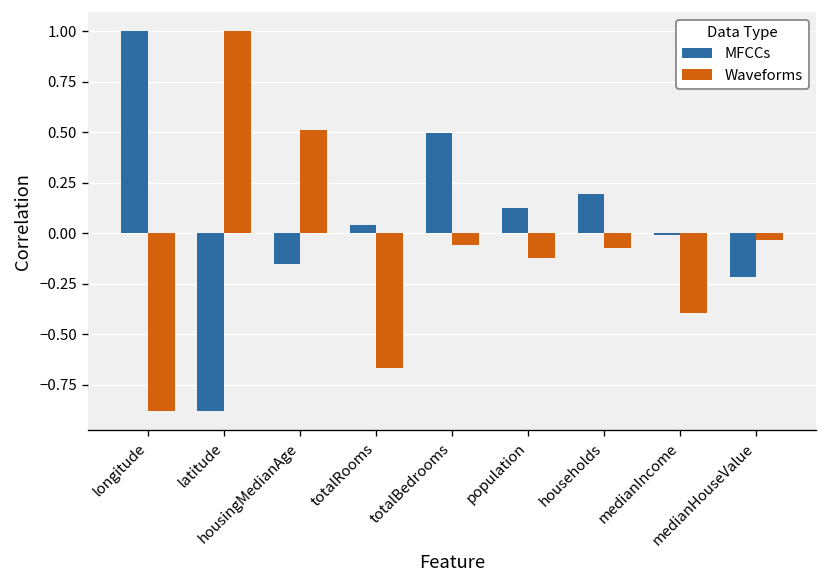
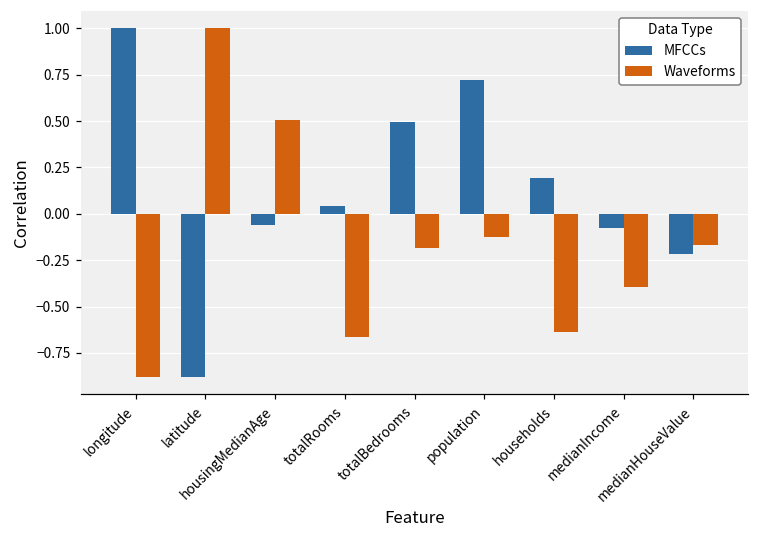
  {
    "MFCCs": {
      "longitude": 1.00,
      "latitude": -0.88,
-     "housingMedianAge": -0.15,
+     "housingMedianAge": -0.06,
      "totalRooms": 0.04,
      "totalBedrooms": 0.50,
-     "population": 0.12,
+     "population": 0.72,
      "households": 0.19,
-     "medianIncome": -0.01,
+     "medianIncome": -0.07,
      "medianHouseValue": -0.22
    },
    "Waveforms": {
      "longitude": -0.88,
      "latitude": 1.00,
      "housingMedianAge": 0.51,
      "totalRooms": -0.66,
-     "totalBedrooms": -0.06,
+     "totalBedrooms": -0.18,
      "population": -0.12,
-     "households": -0.07,
+     "households": -0.64,
      "medianIncome": -0.40,
-     "medianHouseValue": -0.03
+     "medianHouseValue": -0.17
    }
  }
